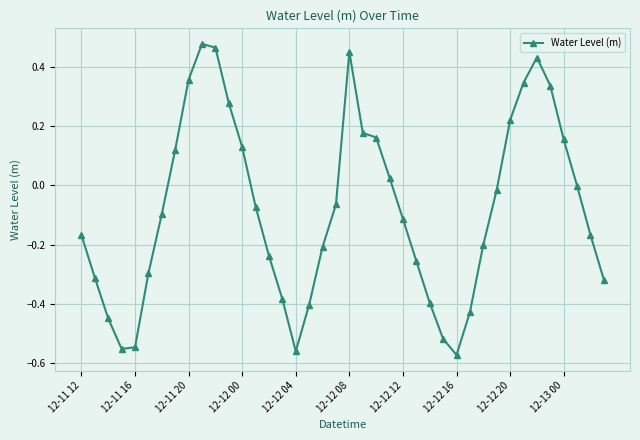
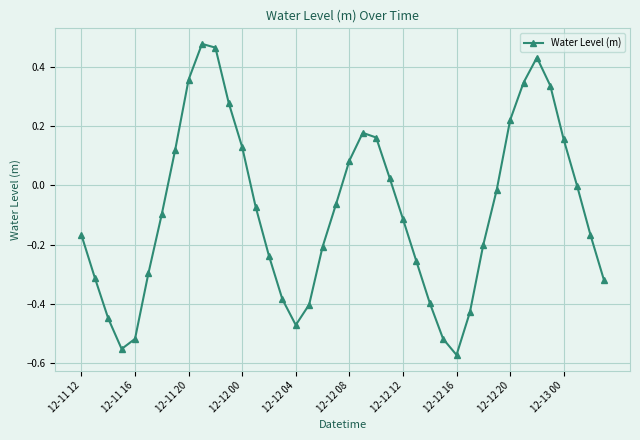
  {
    "12-11 12": -0.17,
-   "12-11 16": -0.55,
+   "12-11 16": -0.52,
    "12-11 20": 0.36,
    "12-12 00": 0.13,
-   "12-12 04": -0.56,
-   "12-12 08": 0.45,
+   "12-12 04": -0.47,
+   "12-12 08": 0.08,
    "12-12 12": -0.11,
    "12-12 16": -0.57,
    "12-12 20": 0.22,
    "12-13 00": 0.16
  }
